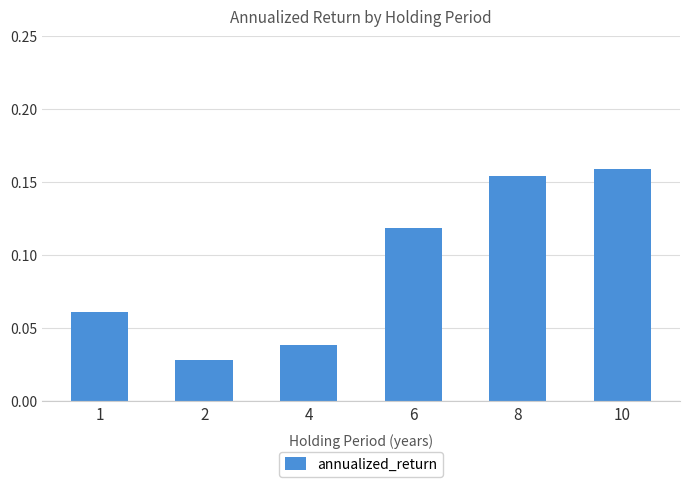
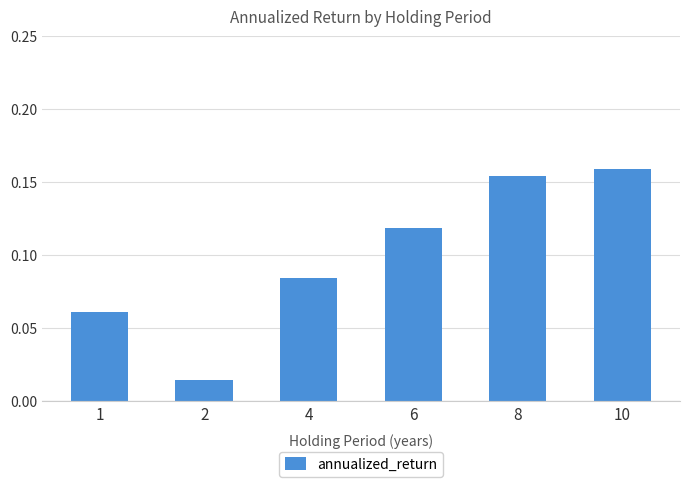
  {
    "1": 0.061,
-   "2": 0.028,
-   "4": 0.039,
+   "2": 0.015,
+   "4": 0.084,
    "6": 0.119,
    "8": 0.154,
    "10": 0.159
  }
